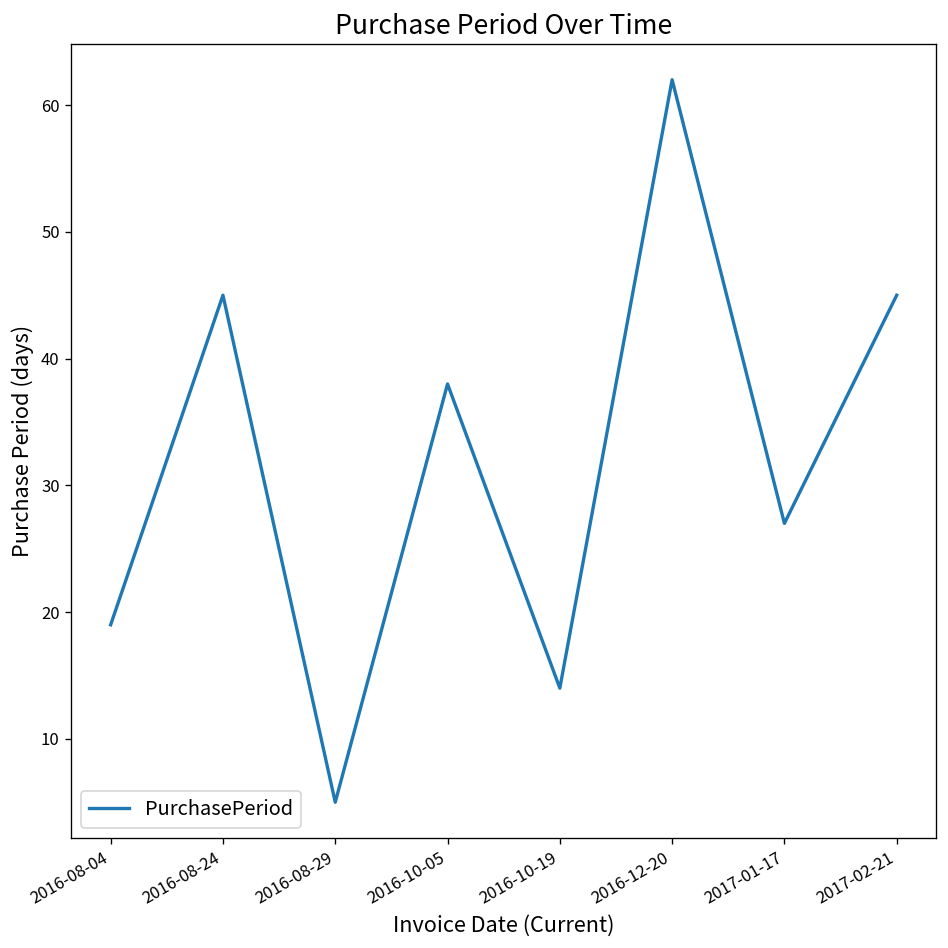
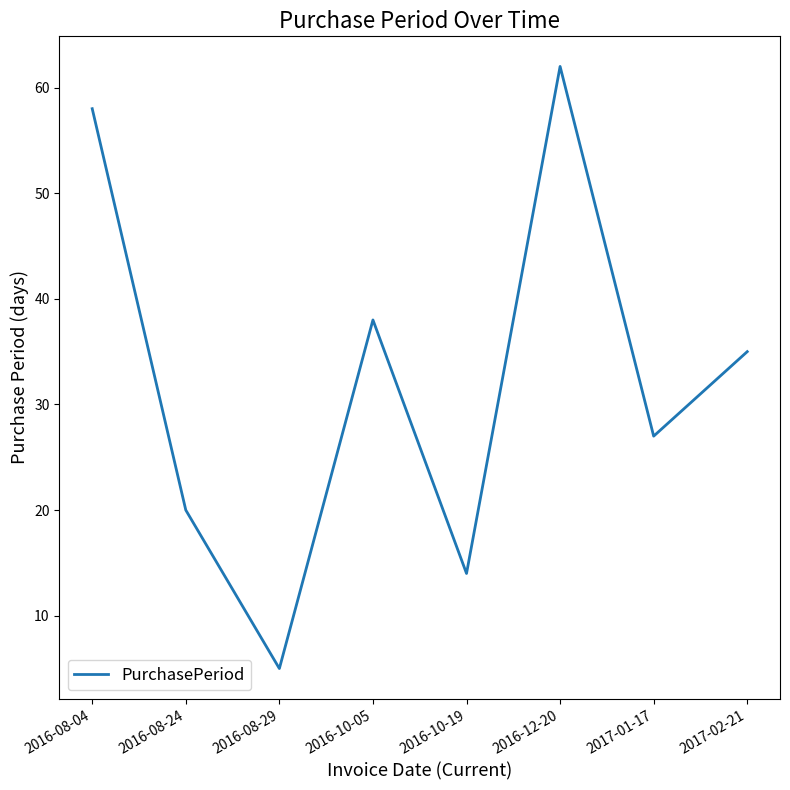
  {
-   "2016-08-04": 19,
-   "2016-08-24": 45,
+   "2016-08-04": 58,
+   "2016-08-24": 20,
    "2016-08-29": 5,
    "2016-10-05": 38,
    "2016-10-19": 14,
    "2016-12-20": 62,
    "2017-01-17": 27,
-   "2017-02-21": 45
+   "2017-02-21": 35
  }
